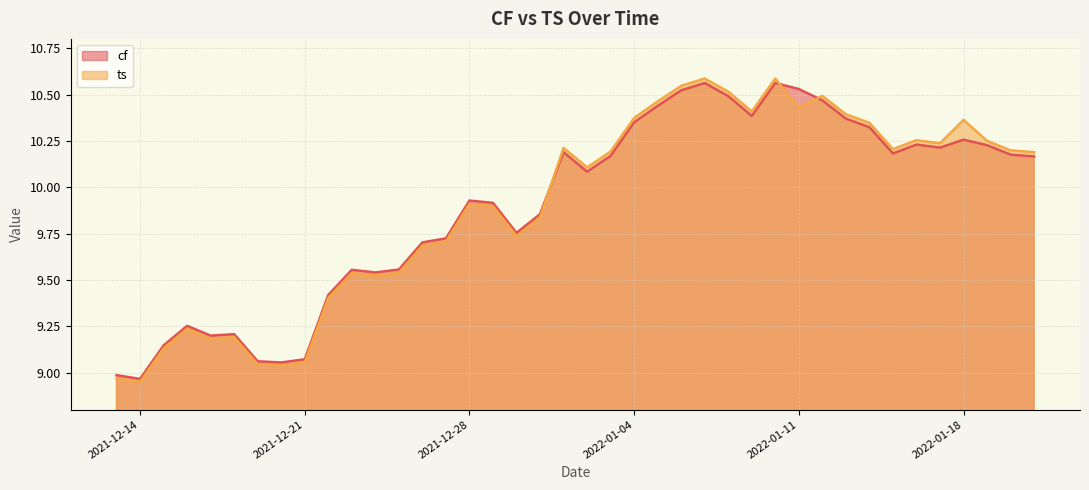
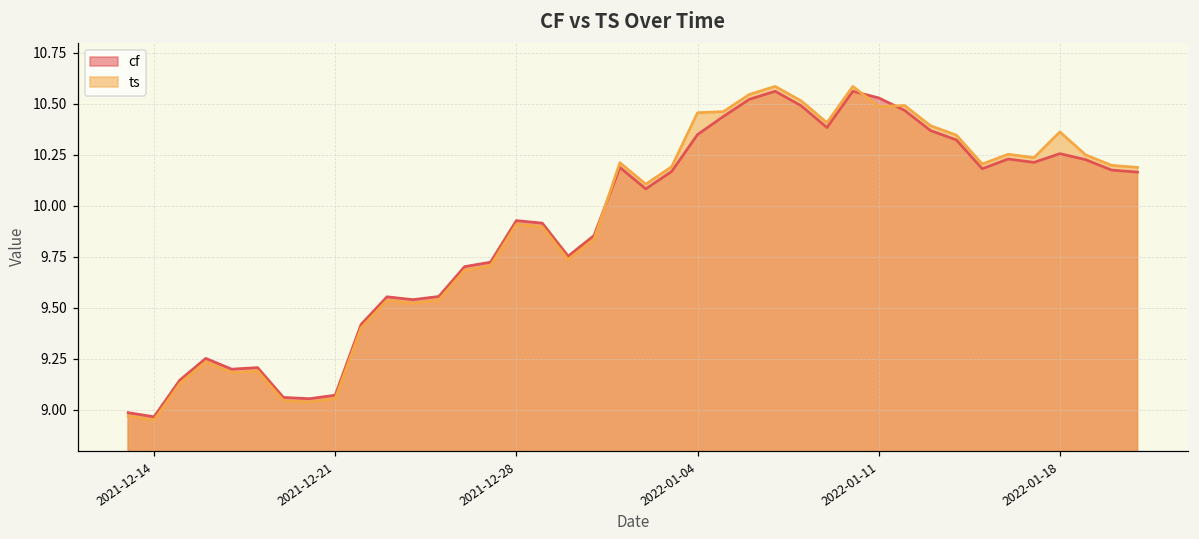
  {
    "cf": {
      "2021-12-14": 8.97,
      "2021-12-21": 9.07,
      "2021-12-28": 9.93,
      "2022-01-04": 10.35,
      "2022-01-11": 10.53,
      "2022-01-18": 10.26
    },
    "ts": {
      "2021-12-14": 8.95,
      "2021-12-21": 9.06,
      "2021-12-28": 9.91,
-     "2022-01-04": 10.37,
-     "2022-01-11": 10.43,
+     "2022-01-04": 10.46,
+     "2022-01-11": 10.49,
      "2022-01-18": 10.36
    }
  }
